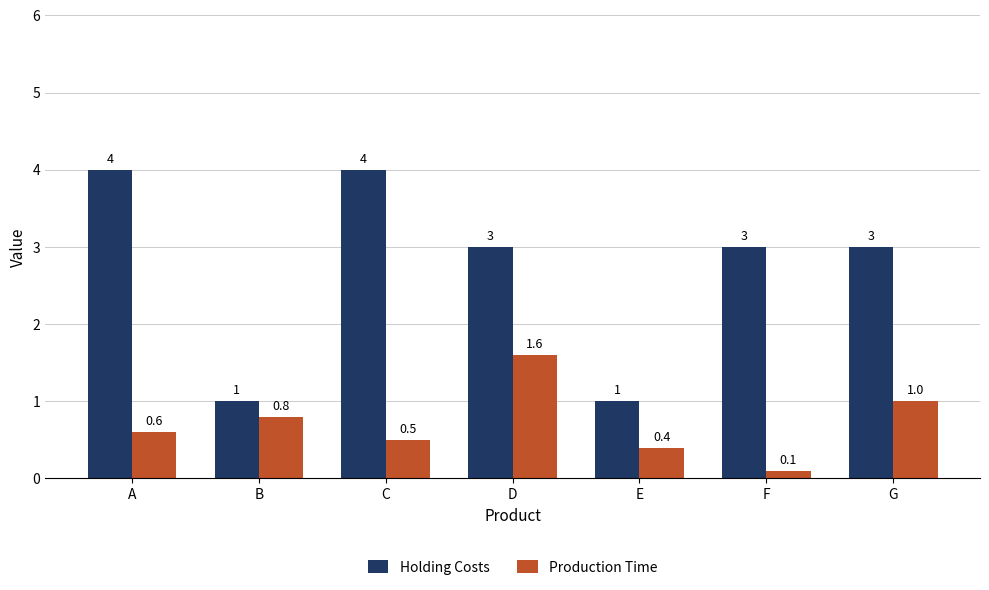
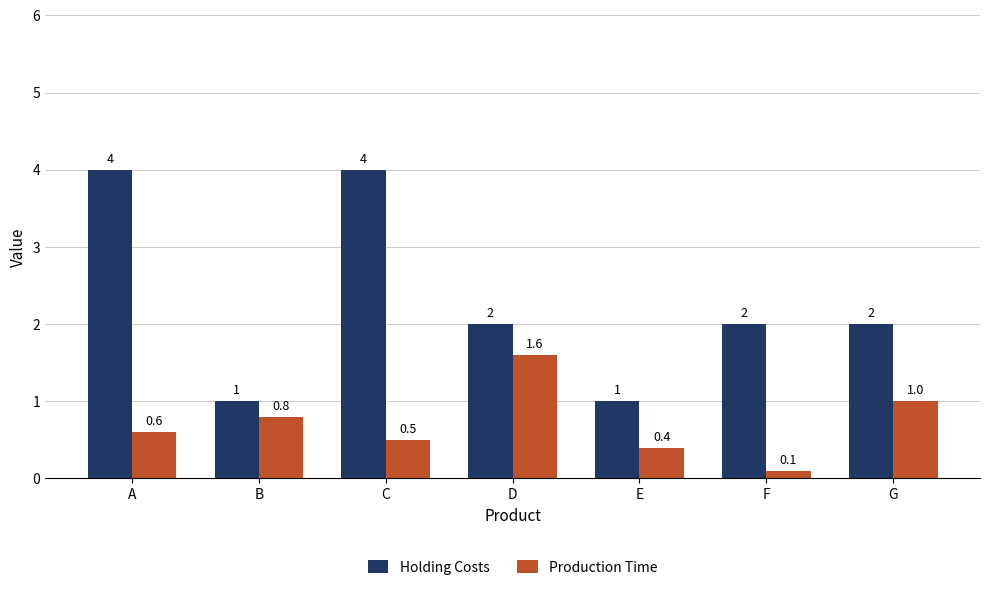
  {
    "Holding Costs": {
      "A": 4,
      "B": 1,
      "C": 4,
-     "D": 3,
+     "D": 2,
      "E": 1,
-     "F": 3,
-     "G": 3
+     "F": 2,
+     "G": 2
    },
    "Production Time": {
      "A": 0.6,
      "B": 0.8,
      "C": 0.5,
      "D": 1.6,
      "E": 0.4,
      "F": 0.1,
      "G": 1.0
    }
  }
